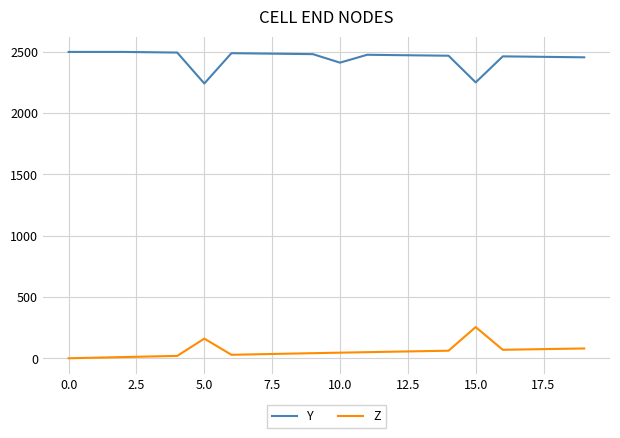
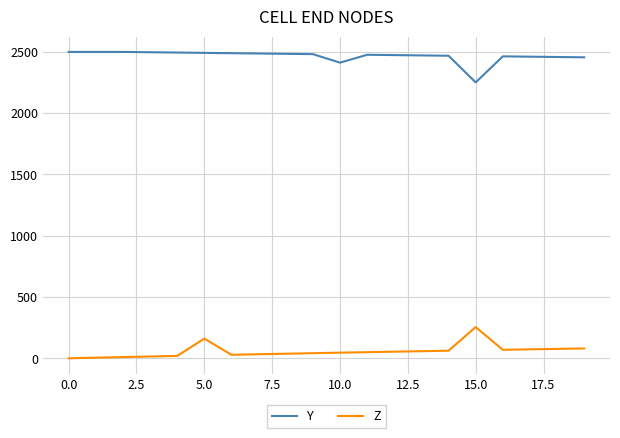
  {
    "Y": {
      "0.0": 2500,
-     "5.0": 2240,
+     "5.0": 2490,
      "10.0": 2410,
      "15.0": 2250
    },
    "Z": {
      "0.0": 0,
      "5.0": 160,
      "10.0": 50,
      "15.0": 250
    }
  }
